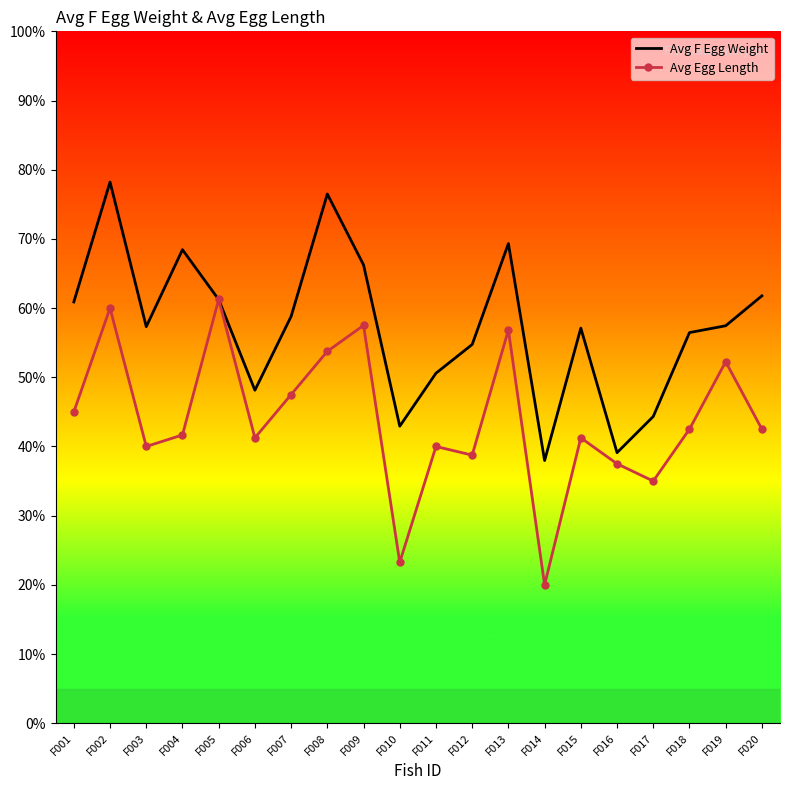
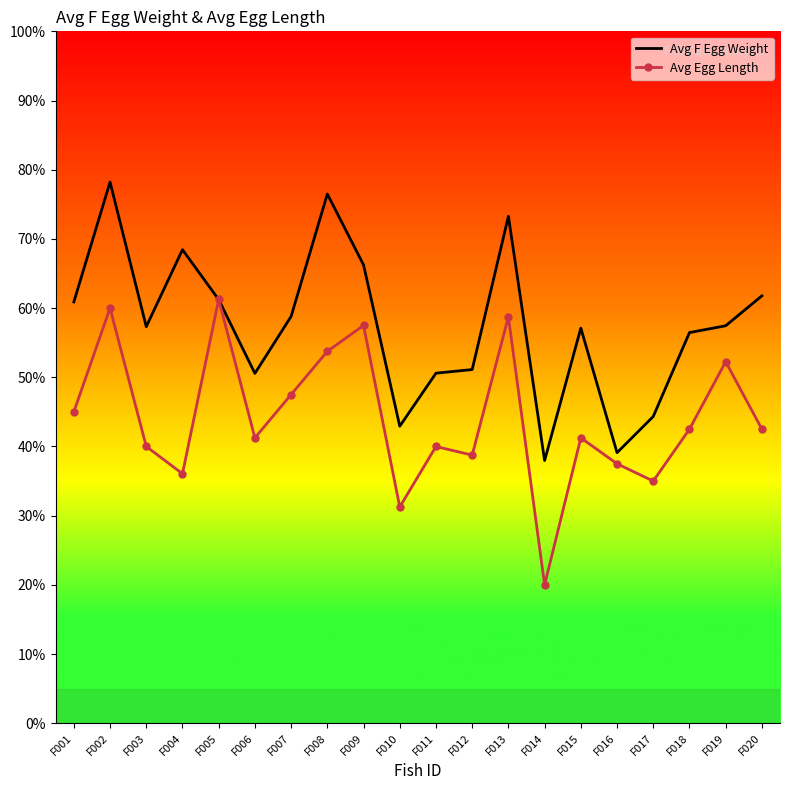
  {
    "Avg F Egg Weight": {
      "F001": "61%",
      "F002": "78%",
      "F003": "57%",
      "F004": "68%",
-     "F006": "48%",
+     "F006": "51%",
      "F007": "59%",
      "F008": "76%",
      "F009": "66%",
      "F010": "43%",
      "F011": "51%",
-     "F012": "55%",
-     "F013": "69%",
+     "F012": "51%",
+     "F013": "73%",
      "F014": "38%",
      "F015": "57%",
      "F016": "39%",
      "F017": "44%",
      "F018": "56%",
      "F019": "57%",
      "F020": "62%"
    },
    "Avg Egg Length": {
      "F001": "45%",
      "F002": "60%",
      "F003": "40%",
-     "F004": "42%",
+     "F004": "36%",
      "F006": "41%",
      "F007": "48%",
      "F008": "54%",
      "F009": "58%",
-     "F010": "23%",
+     "F010": "31%",
      "F011": "40%",
      "F012": "39%",
-     "F013": "57%",
+     "F013": "59%",
      "F014": "20%",
      "F015": "41%",
      "F016": "38%",
      "F017": "35%",
      "F018": "43%",
      "F019": "52%",
      "F020": "43%"
    }
  }
